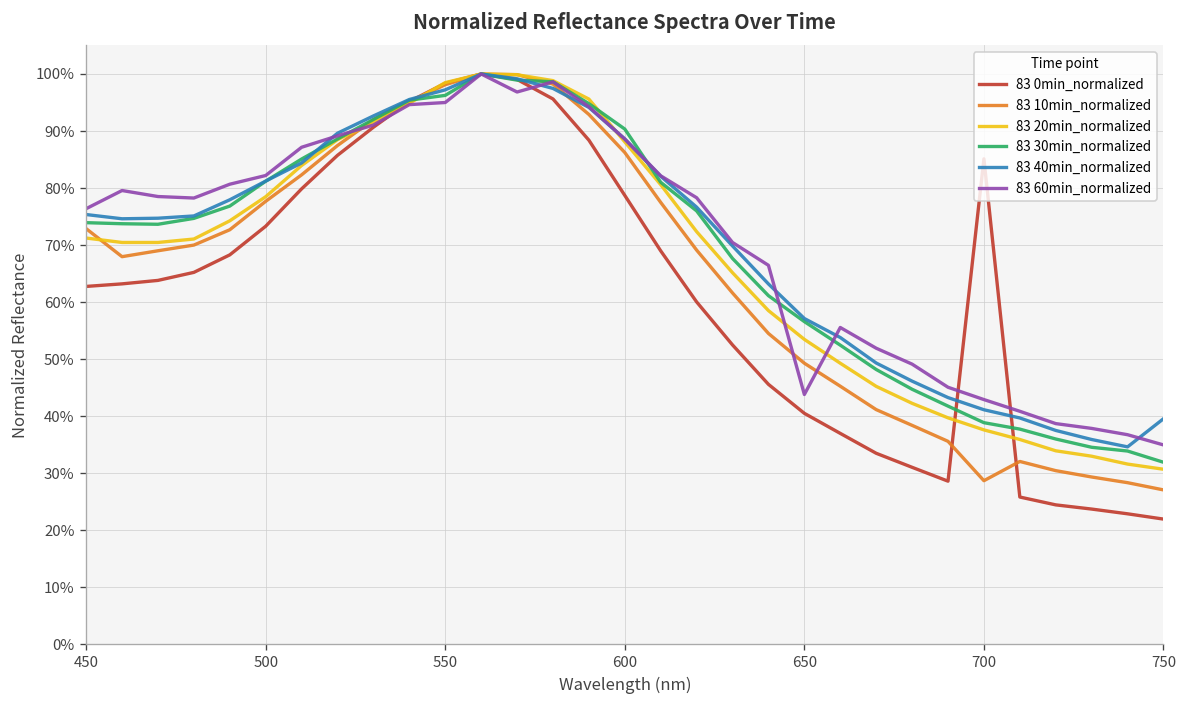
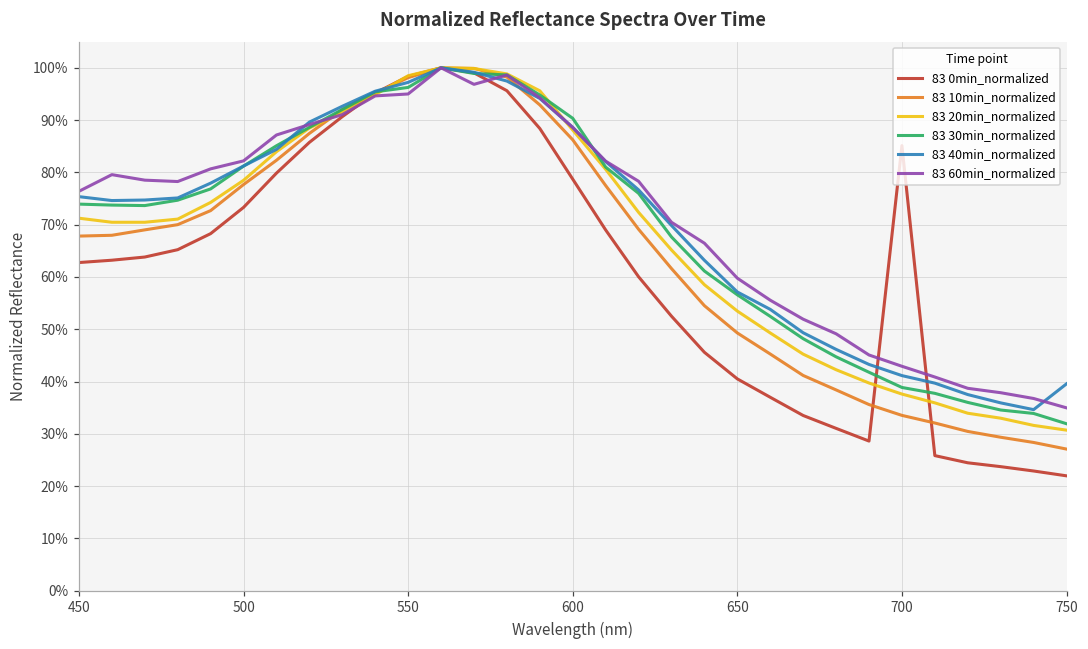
  {
    "83 0min_normalized": {
      "450": "63%",
      "500": "73%",
      "600": "79%",
      "650": "41%",
      "750": "22%"
    },
    "83 10min_normalized": {
-     "450": "73%",
+     "450": "68%",
      "500": "78%",
      "600": "86%",
      "650": "49%",
-     "700": "29%",
+     "700": "34%",
      "750": "27%"
    },
    "83 20min_normalized": {
      "450": "71%",
      "500": "78%",
      "650": "53%",
      "700": "38%",
      "750": "31%"
    },
    "83 30min_normalized": {
      "450": "74%",
      "550": "96%",
      "600": "90%",
      "650": "57%",
      "700": "39%",
      "750": "32%"
    },
    "83 40min_normalized": {
      "450": "75%",
      "550": "97%",
      "650": "57%",
      "700": "41%",
      "750": "40%"
    },
    "83 60min_normalized": {
      "450": "76%",
      "500": "82%",
      "550": "95%",
-     "650": "44%",
+     "650": "60%",
      "700": "43%",
      "750": "35%"
    }
  }
